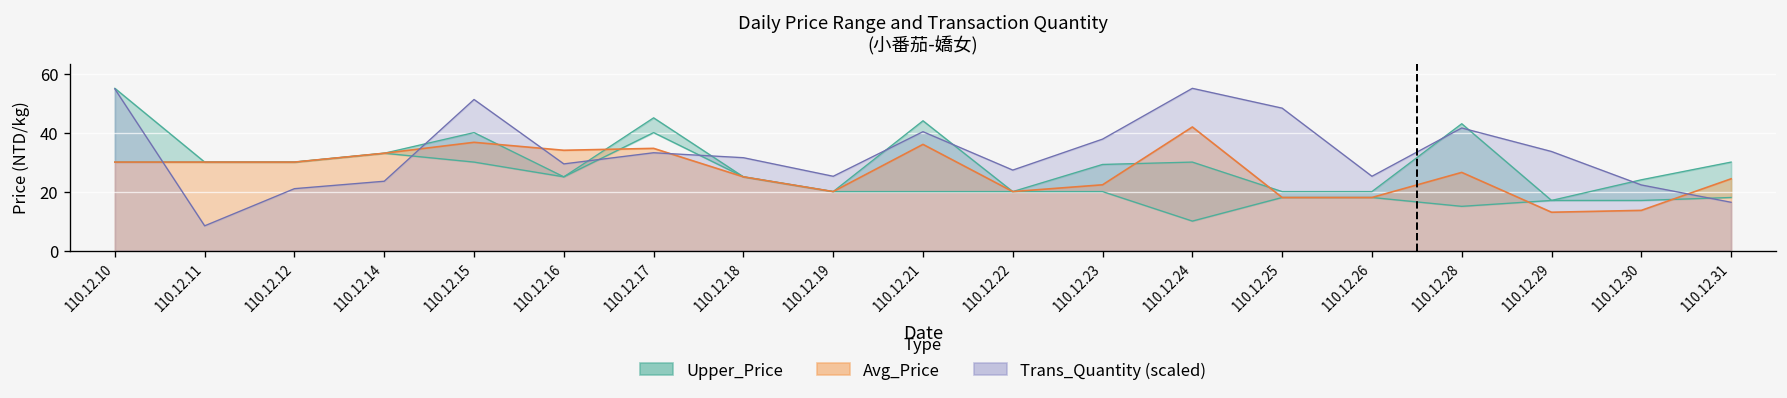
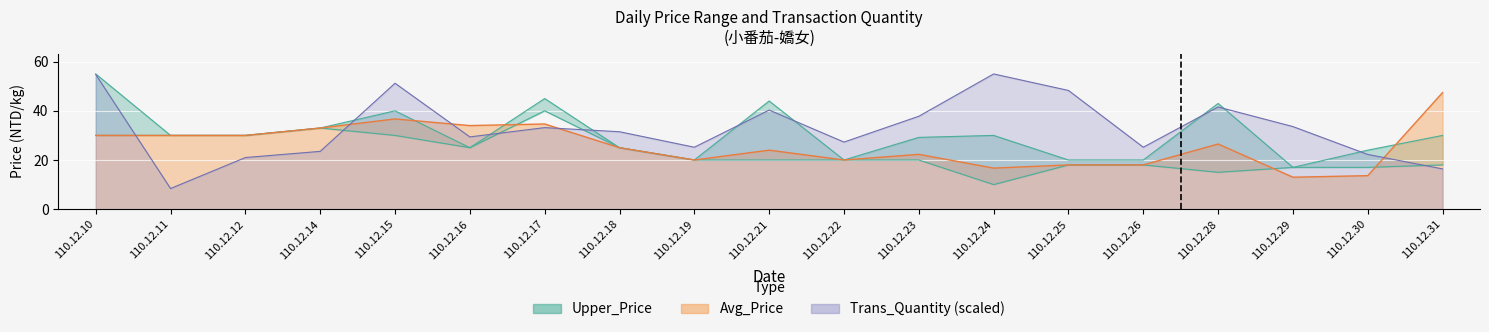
  {
    "Avg_Price": {
      "110.12.15": 37,
      "110.12.16": 34,
      "110.12.17": 35,
-     "110.12.21": 36,
+     "110.12.21": 24,
      "110.12.23": 22,
-     "110.12.24": 42,
+     "110.12.24": 17,
      "110.12.28": 27,
      "110.12.29": 13,
      "110.12.30": 14,
-     "110.12.31": 24
+     "110.12.31": 47
    }
  }
